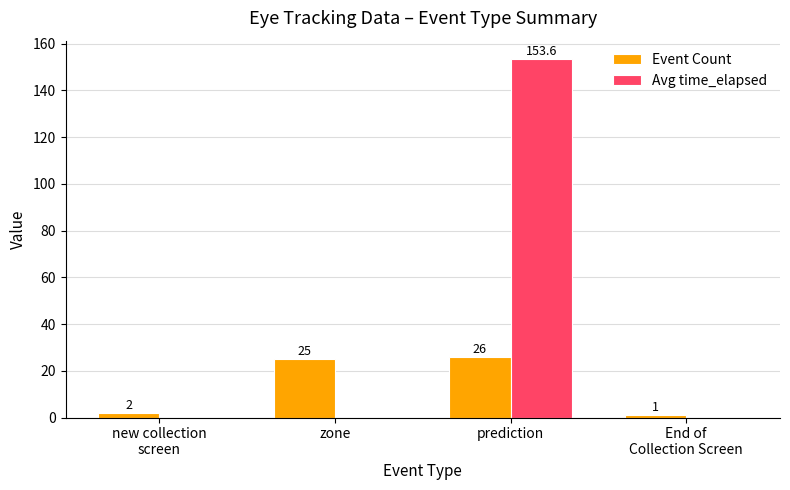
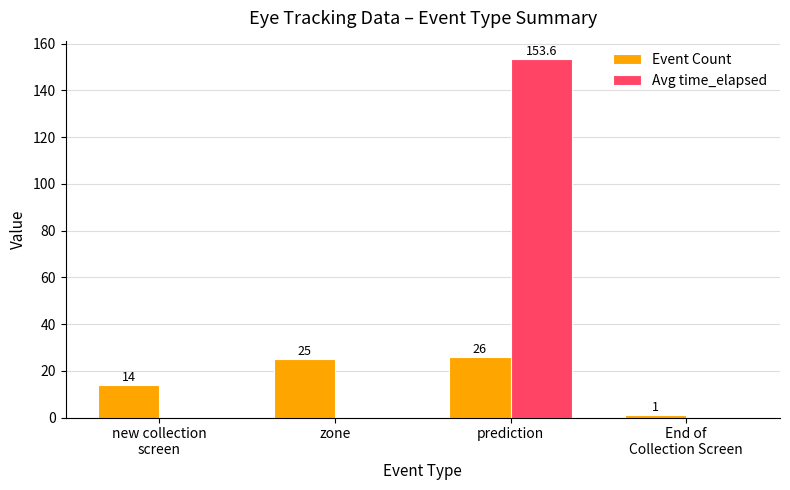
  {
    "Event Count": {
-     "new collection screen": 2,
+     "new collection screen": 14,
      "zone": 25,
      "prediction": 26,
      "End of Collection Screen": 1
    },
    "Avg time_elapsed": {
      "prediction": 153.6
    }
  }
